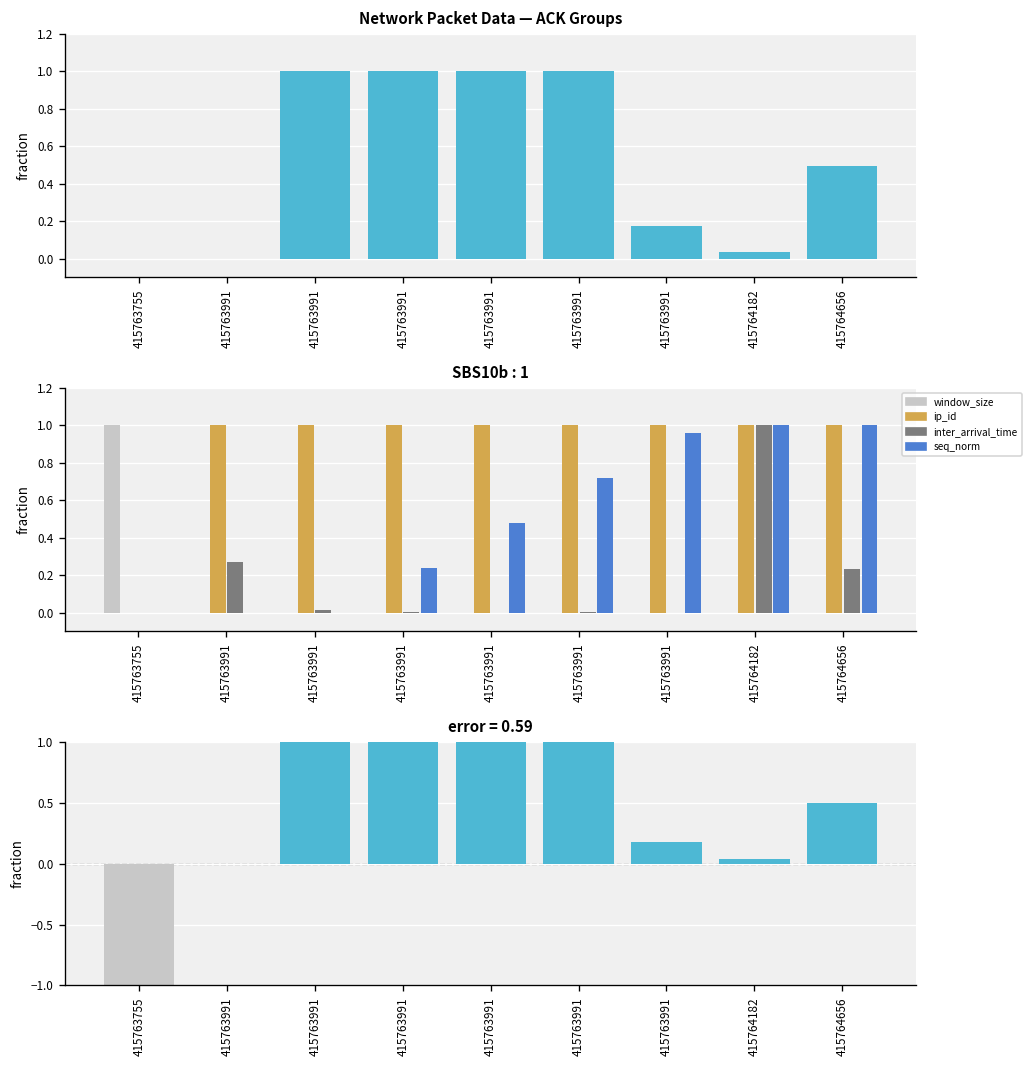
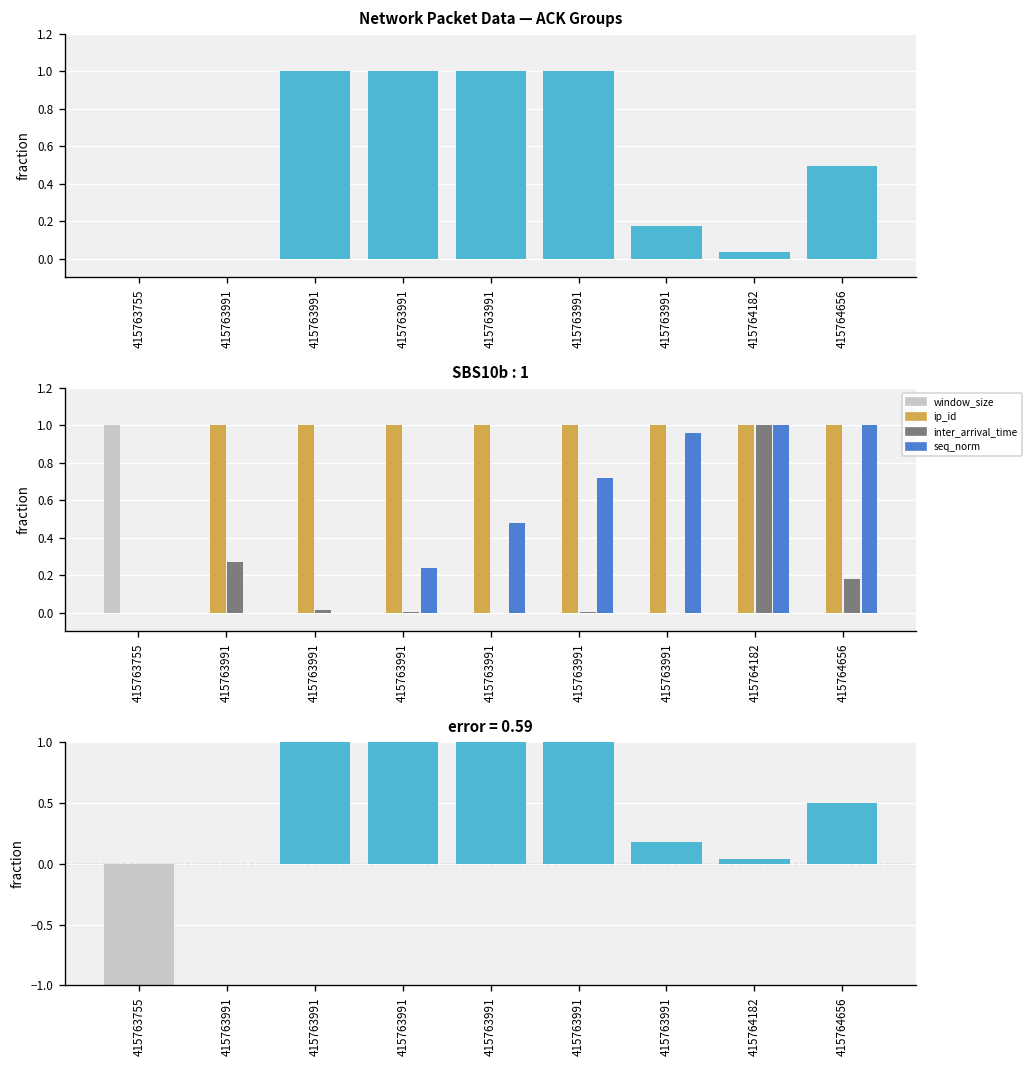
  {
    "Network Packet Data — ACK Groups": {
      "415763755": 0.00,
      "415764182": 0.04,
      "415764656": 0.50
    },
    "SBS10b : 1": {
      "window_size": {
        "415763755": 1.00
      },
      "ip_id": {
        "415763755": 0.00,
        "415764182": 1.00,
        "415764656": 1.00
      },
      "inter_arrival_time": {
        "415763755": 0.00,
        "415764182": 1.00,
-       "415764656": 0.23
+       "415764656": 0.18
      },
      "seq_norm": {
        "415763755": 0.00,
        "415764182": 1.00,
        "415764656": 1.00
      }
    },
    "error = 0.59": {
      "415763755": -1.00,
      "415764182": 0.04,
      "415764656": 0.50
    }
  }
